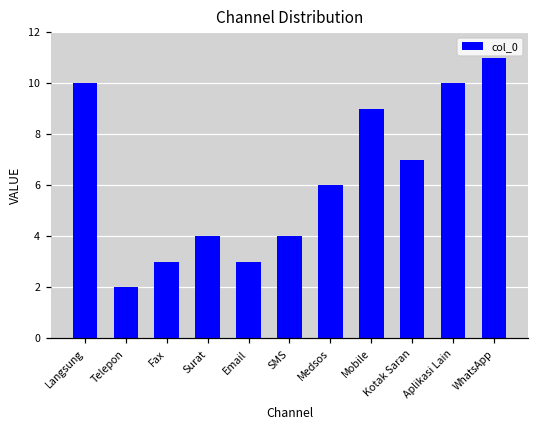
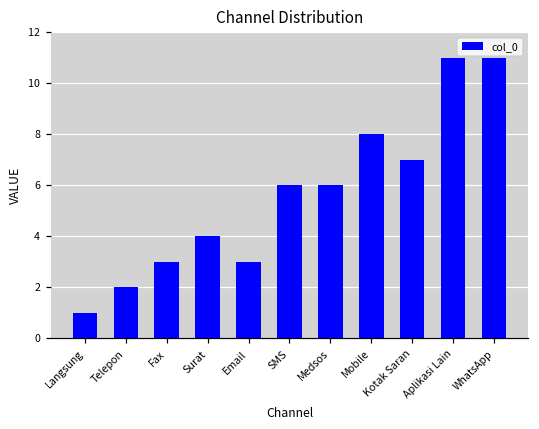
  {
-   "Langsung": 10,
+   "Langsung": 1,
    "Telepon": 2,
    "Fax": 3,
    "Surat": 4,
    "Email": 3,
-   "SMS": 4,
+   "SMS": 6,
    "Medsos": 6,
-   "Mobile": 9,
+   "Mobile": 8,
    "Kotak Saran": 7,
-   "Aplikasi Lain": 10,
+   "Aplikasi Lain": 11,
    "WhatsApp": 11
  }
